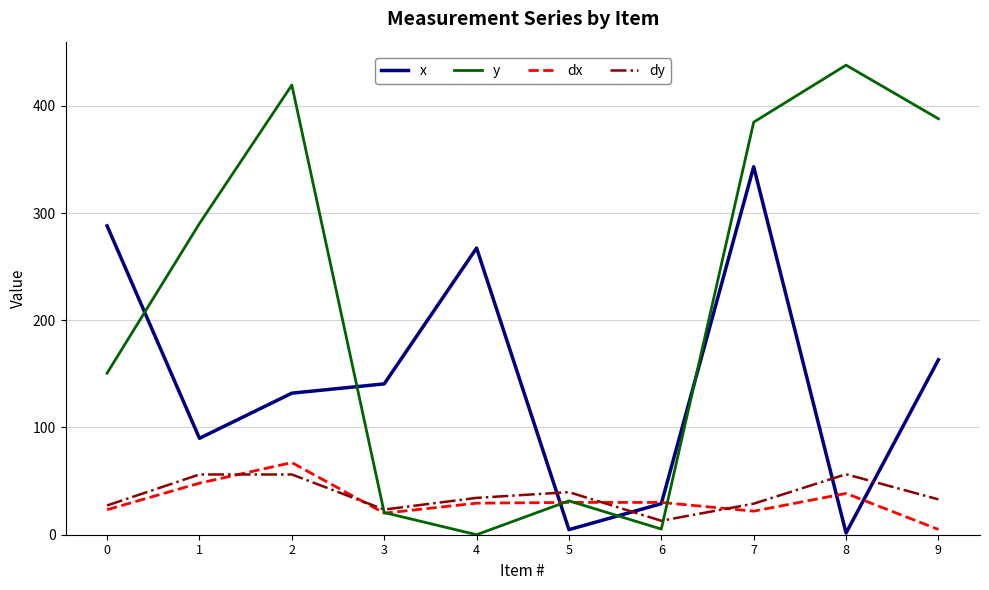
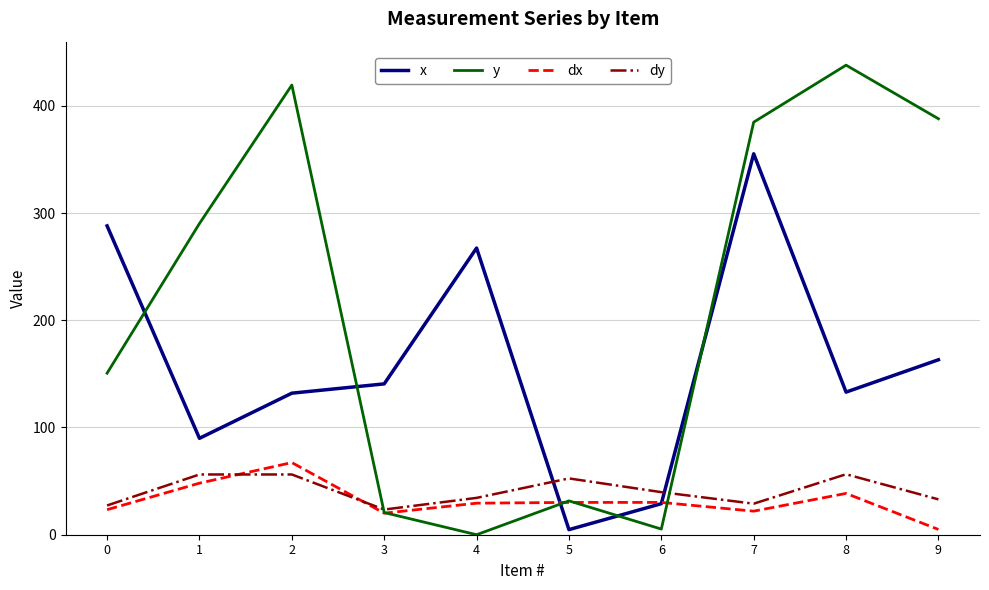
  {
    "x": {
      "0": 288,
      "1": 90,
      "2": 132,
      "3": 141,
      "4": 267,
      "5": 5,
-     "7": 343,
-     "8": 2,
+     "7": 355,
+     "8": 133,
      "9": 163
    },
    "y": {
      "0": 151,
      "1": 290,
      "2": 419,
      "4": 0,
      "6": 5,
      "7": 385,
      "8": 438,
      "9": 388
    },
    "dx": {
      "0": 23,
      "1": 48,
      "2": 67,
      "4": 29,
      "7": 22,
      "8": 39,
      "9": 5
    },
    "dy": {
      "0": 27,
      "1": 56,
      "2": 56,
      "3": 23,
      "4": 34,
-     "5": 40,
-     "6": 13,
+     "5": 53,
+     "6": 40,
      "7": 29,
      "8": 56,
      "9": 33
    }
  }
